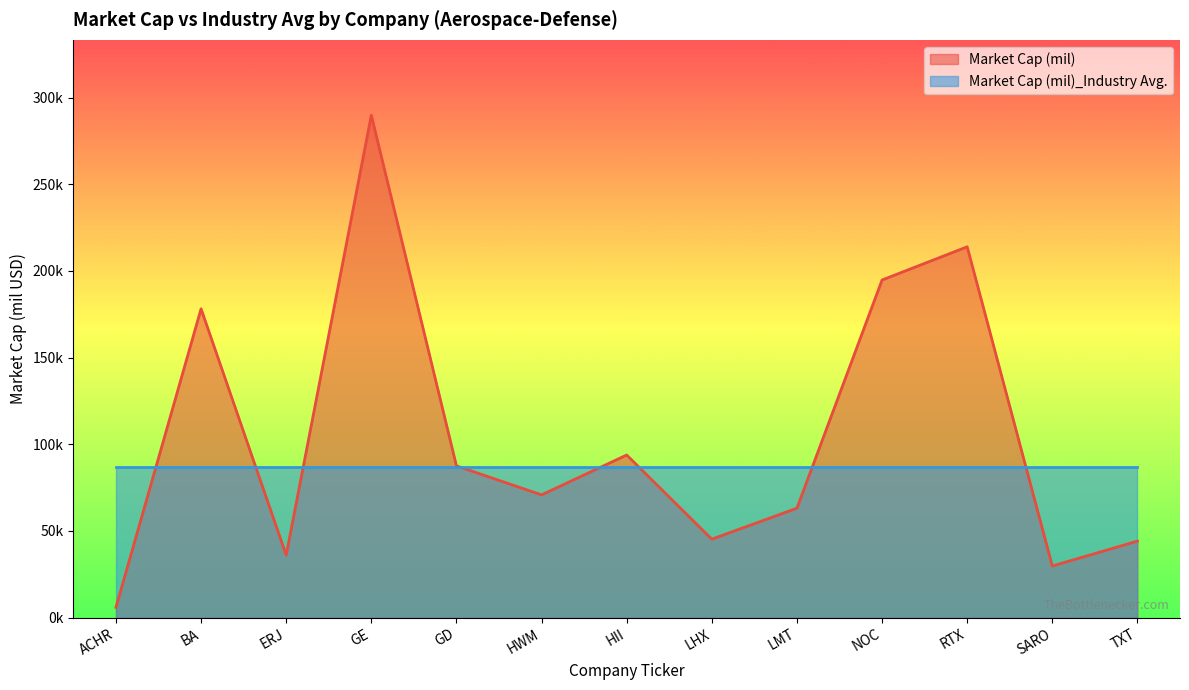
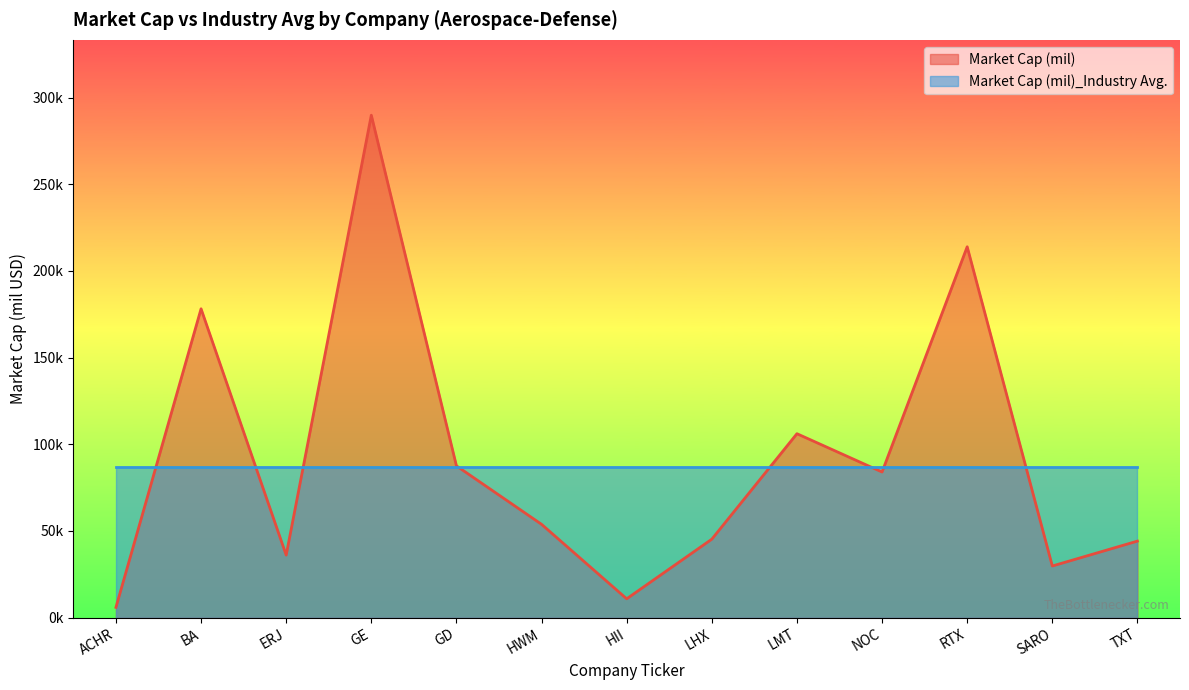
  {
    "Market Cap (mil)": {
      "ACHR": 6000,
      "BA": 178000,
      "ERJ": 36000,
      "GE": 290000,
-     "HWM": 71000,
-     "HII": 94000,
+     "HWM": 54000,
+     "HII": 11000,
      "LHX": 45000,
-     "LMT": 63000,
-     "NOC": 195000,
+     "LMT": 106000,
+     "NOC": 84000,
      "RTX": 214000,
      "SARO": 30000,
      "TXT": 44000
    },
    "Market Cap (mil)_Industry Avg.": {
      "ACHR": 87000,
      "BA": 87000,
      "ERJ": 87000,
      "GE": 87000,
      "HWM": 87000,
      "HII": 87000,
      "LHX": 87000,
      "LMT": 87000,
      "NOC": 87000,
      "RTX": 87000,
      "SARO": 87000,
      "TXT": 87000
    }
  }
